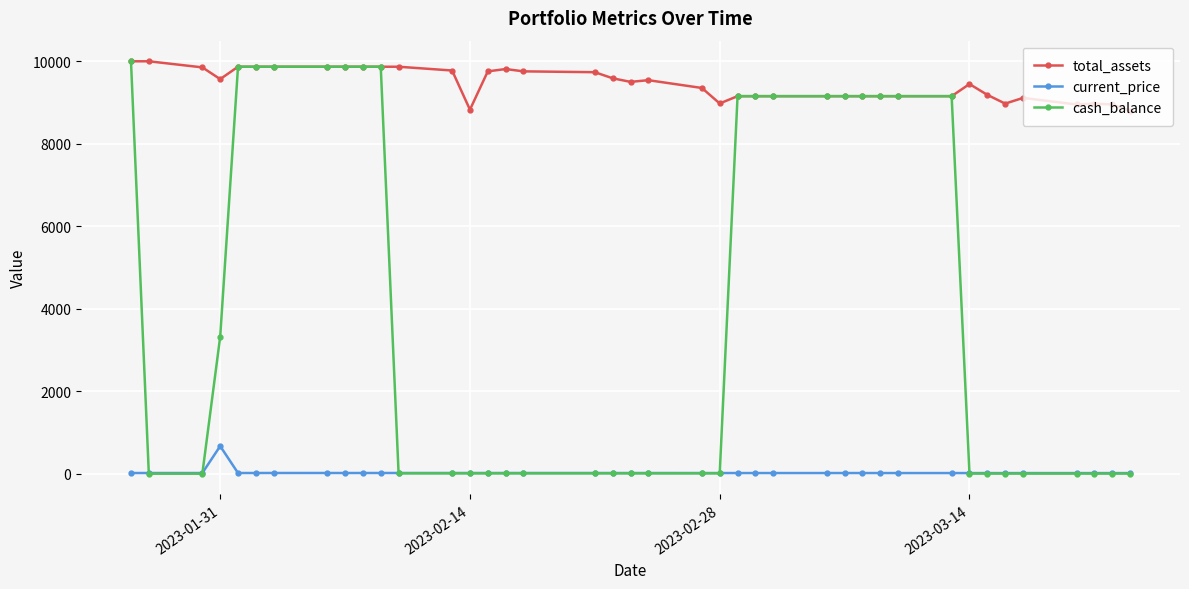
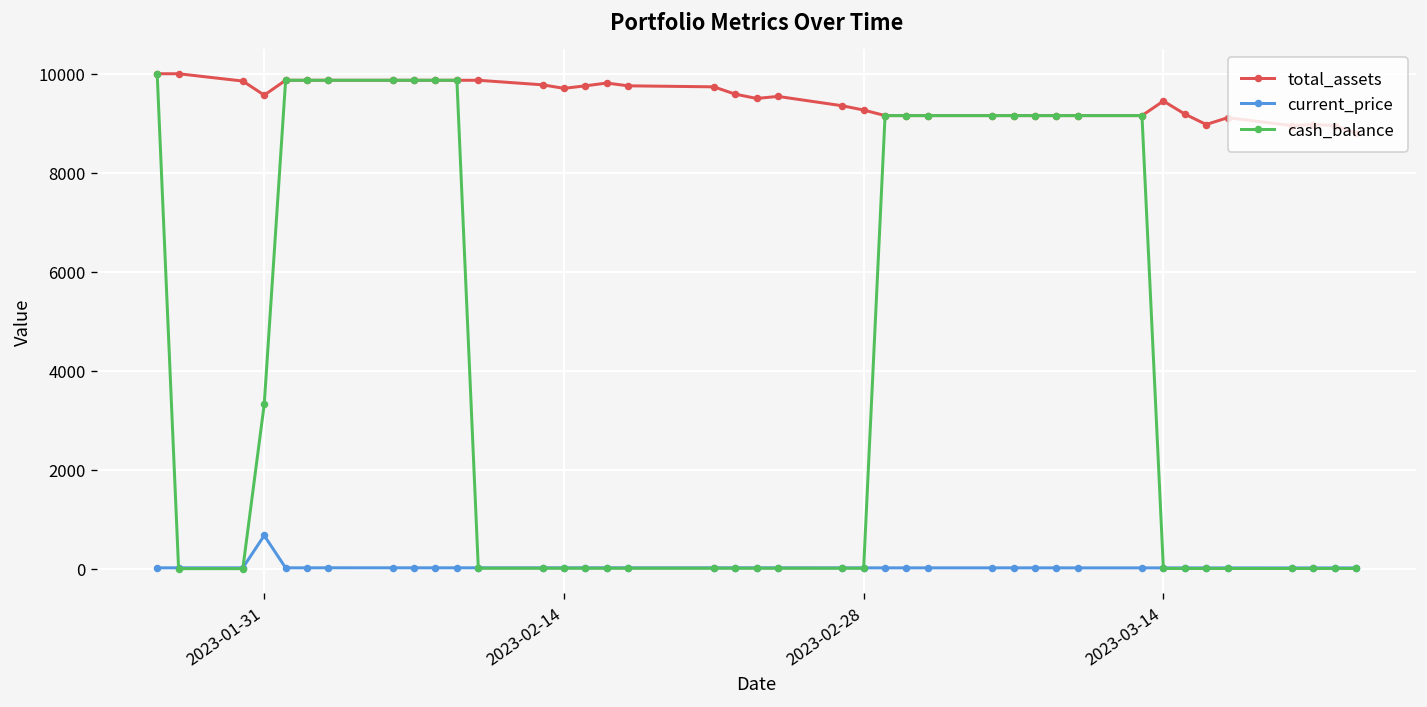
  {
    "total_assets": {
      "2023-01-31": 9600,
-     "2023-02-14": 8800,
-     "2023-02-28": 9000,
+     "2023-02-14": 9700,
+     "2023-02-28": 9300,
      "2023-03-14": 9400
    },
    "current_price": {
      "2023-01-31": 700
    },
    "cash_balance": {
      "2023-01-31": 3300
    }
  }
